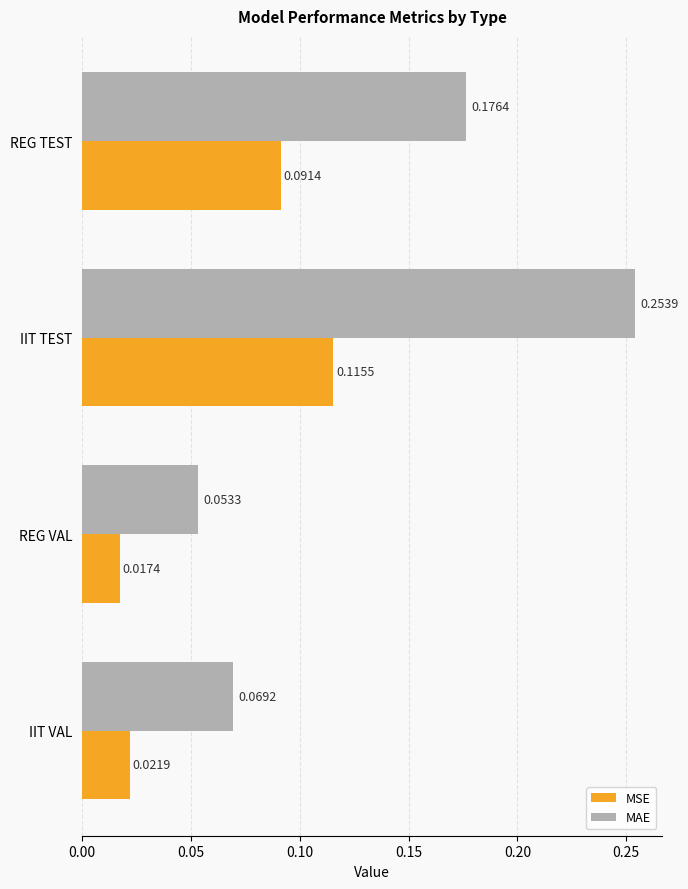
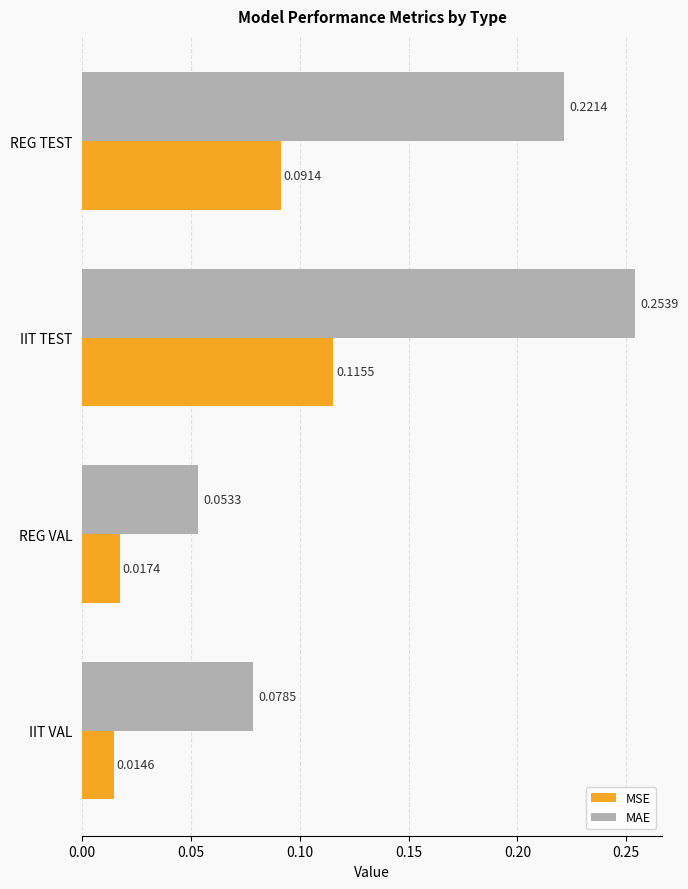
  {
    "MSE": {
      "REG TEST": 0.0914,
      "IIT TEST": 0.1155,
      "REG VAL": 0.0174,
-     "IIT VAL": 0.0219
+     "IIT VAL": 0.0146
    },
    "MAE": {
-     "REG TEST": 0.1764,
+     "REG TEST": 0.2214,
      "IIT TEST": 0.2539,
      "REG VAL": 0.0533,
-     "IIT VAL": 0.0692
+     "IIT VAL": 0.0785
    }
  }
